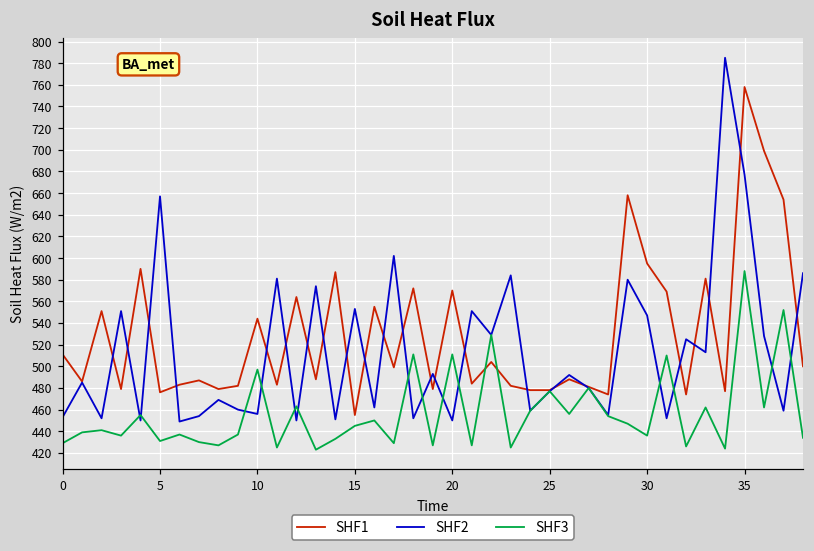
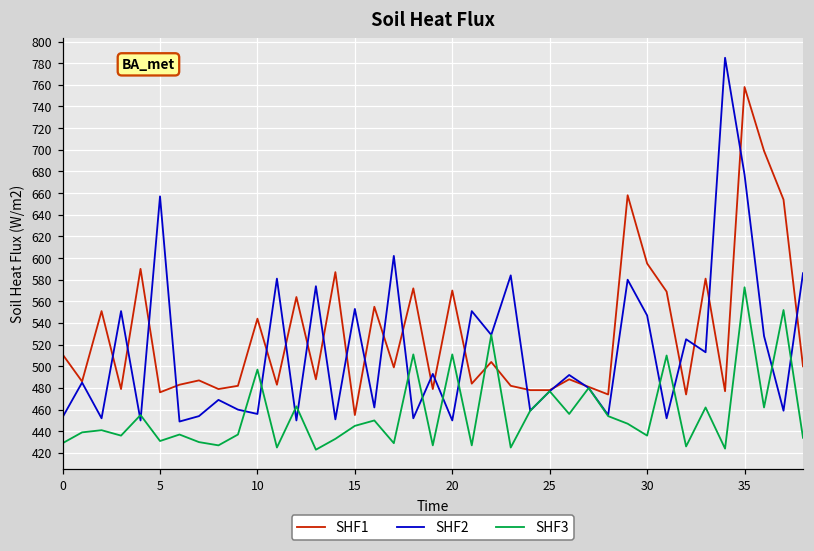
  {
    "SHF1": {
      "0": 510,
      "5": 480,
      "10": 540,
      "15": 460,
      "20": 570,
      "30": 600,
      "35": 760
    },
    "SHF2": {
      "0": 450,
      "5": 660,
      "10": 460,
      "15": 550,
      "20": 450,
      "30": 550,
      "35": 680
    },
    "SHF3": {
      "0": 430,
      "5": 430,
      "10": 500,
      "15": 450,
      "20": 510,
      "30": 440,
-     "35": 590
+     "35": 570
    }
  }
